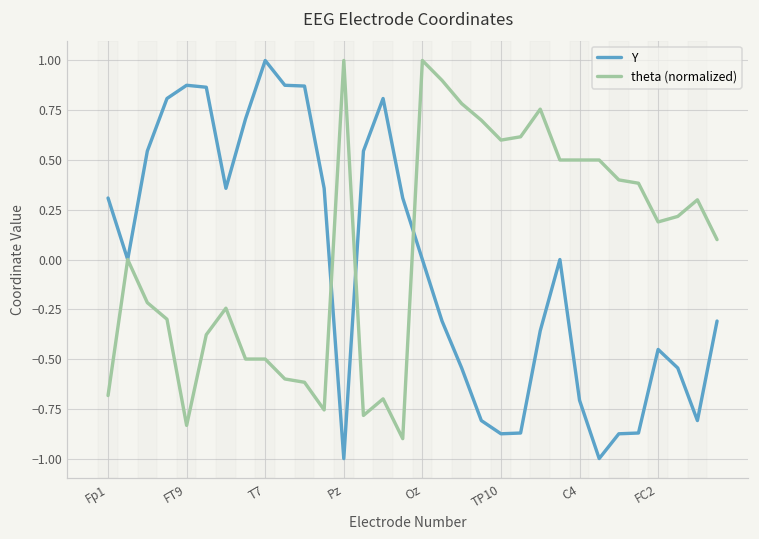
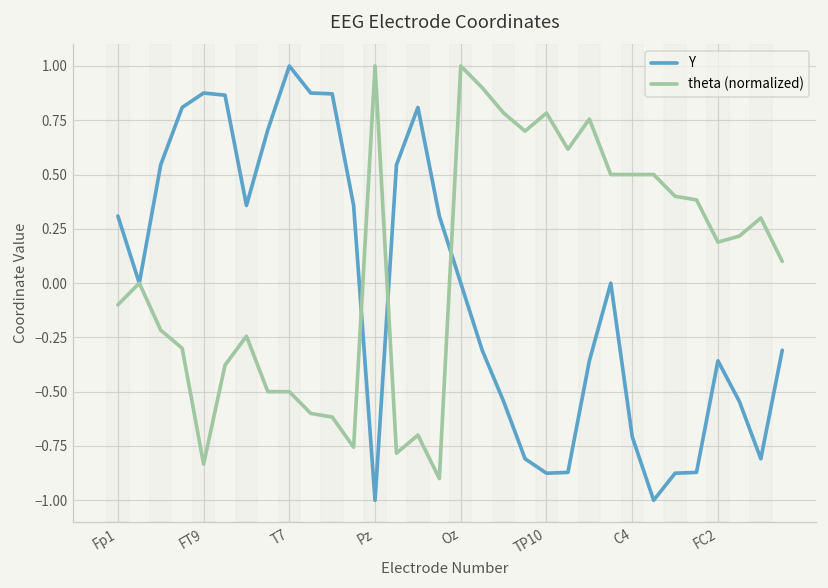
  {
    "Y": {
      "Fp1": 0.31,
      "FT9": 0.88,
      "T7": 1.00,
      "Pz": -1.00,
      "Oz": 0.00,
      "TP10": -0.88,
      "C4": -0.71,
-     "FC2": -0.45
+     "FC2": -0.36
    },
    "theta (normalized)": {
-     "Fp1": -0.68,
+     "Fp1": -0.10,
      "FT9": -0.83,
      "T7": -0.50,
      "Pz": 1.00,
      "Oz": 1.00,
-     "TP10": 0.60,
+     "TP10": 0.78,
      "C4": 0.50,
      "FC2": 0.19
    }
  }
